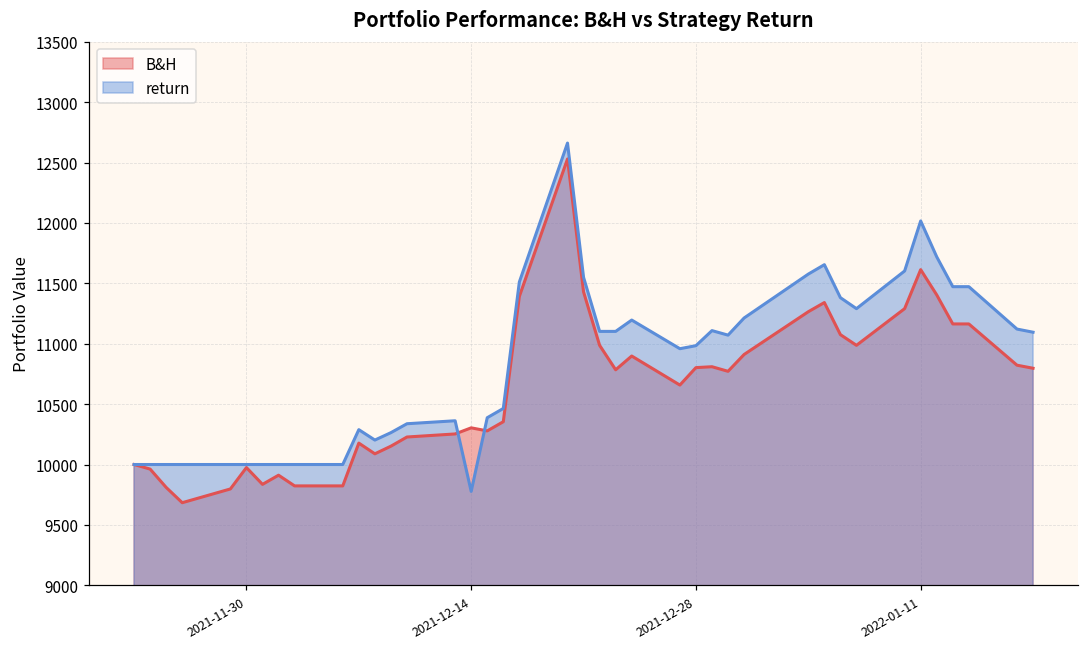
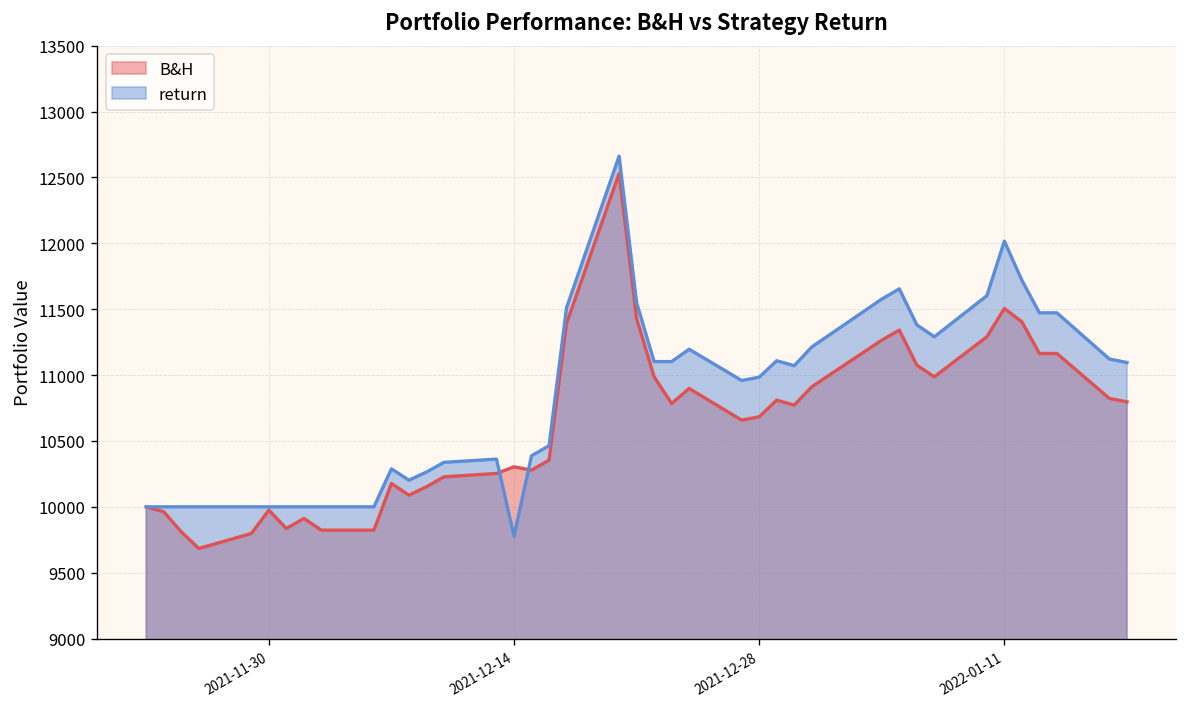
  {
    "B&H": {
      "2021-11-30": 9970,
      "2021-12-14": 10300,
-     "2021-12-28": 10800,
-     "2022-01-11": 11610
+     "2021-12-28": 10680,
+     "2022-01-11": 11510
    },
    "return": {
      "2021-11-30": 10000,
      "2021-12-14": 9780,
      "2021-12-28": 10980,
      "2022-01-11": 12020
    }
  }
